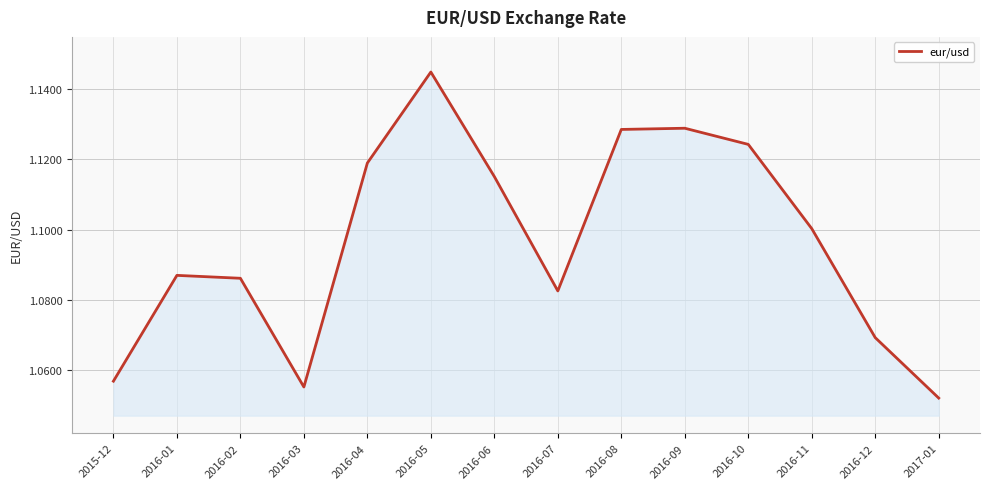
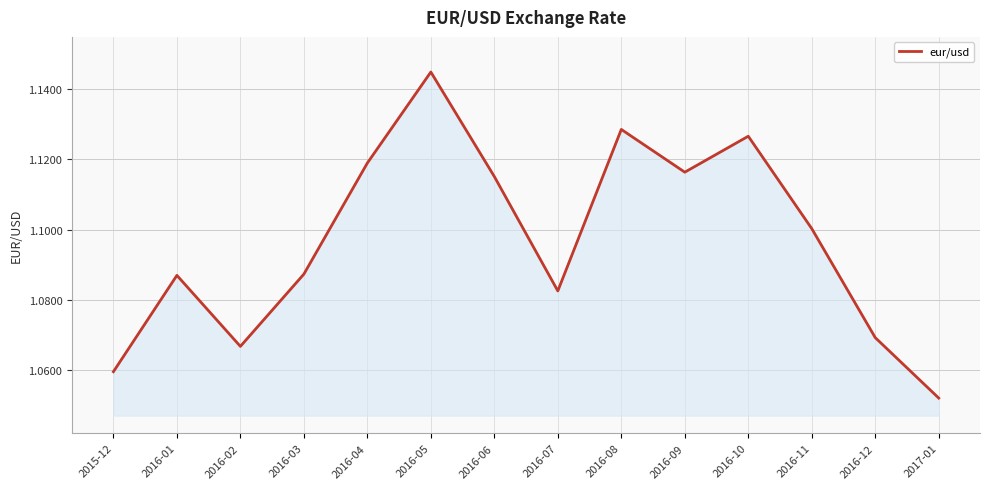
  {
-   "2015-12": 1.057,
+   "2015-12": 1.060,
    "2016-01": 1.087,
-   "2016-02": 1.086,
-   "2016-03": 1.055,
+   "2016-02": 1.067,
+   "2016-03": 1.087,
    "2016-04": 1.119,
    "2016-05": 1.145,
    "2016-06": 1.115,
    "2016-07": 1.083,
    "2016-08": 1.128,
-   "2016-09": 1.129,
-   "2016-10": 1.124,
+   "2016-09": 1.116,
+   "2016-10": 1.127,
    "2016-11": 1.100,
    "2016-12": 1.069,
    "2017-01": 1.052
  }
